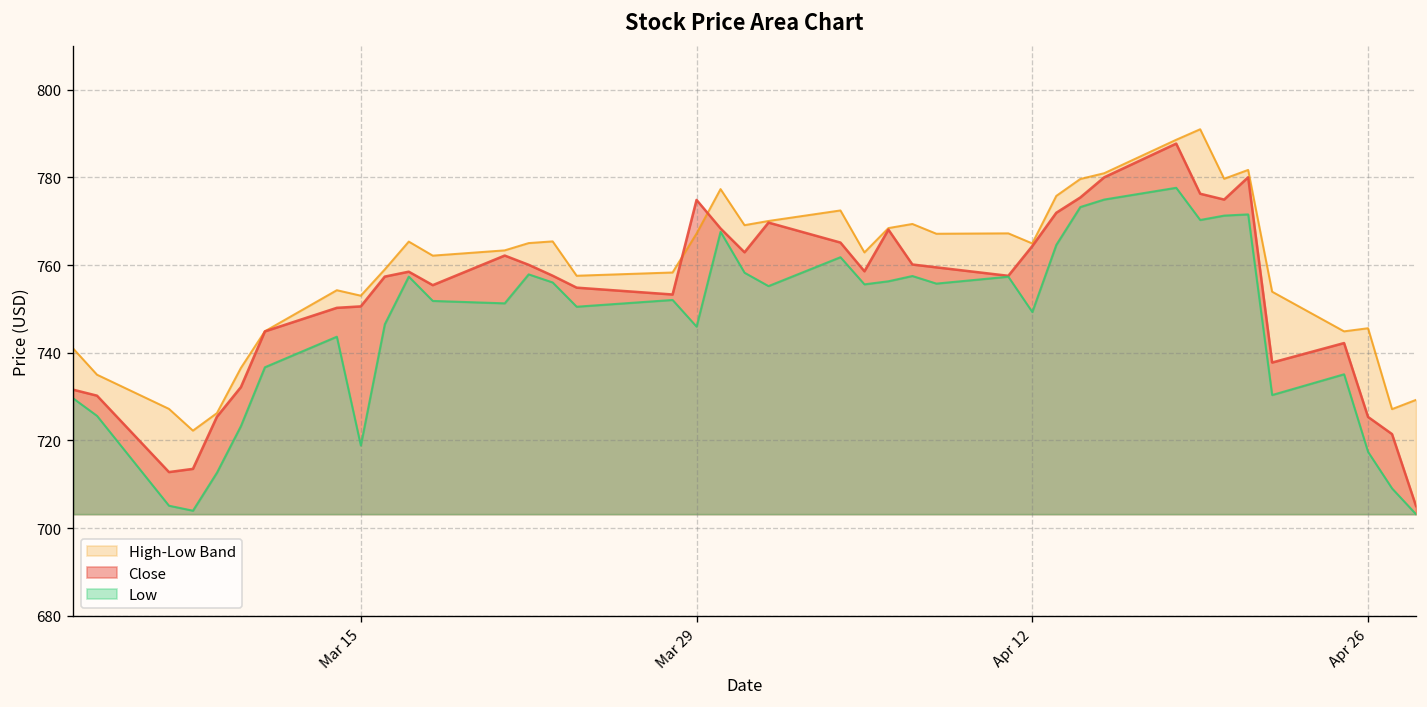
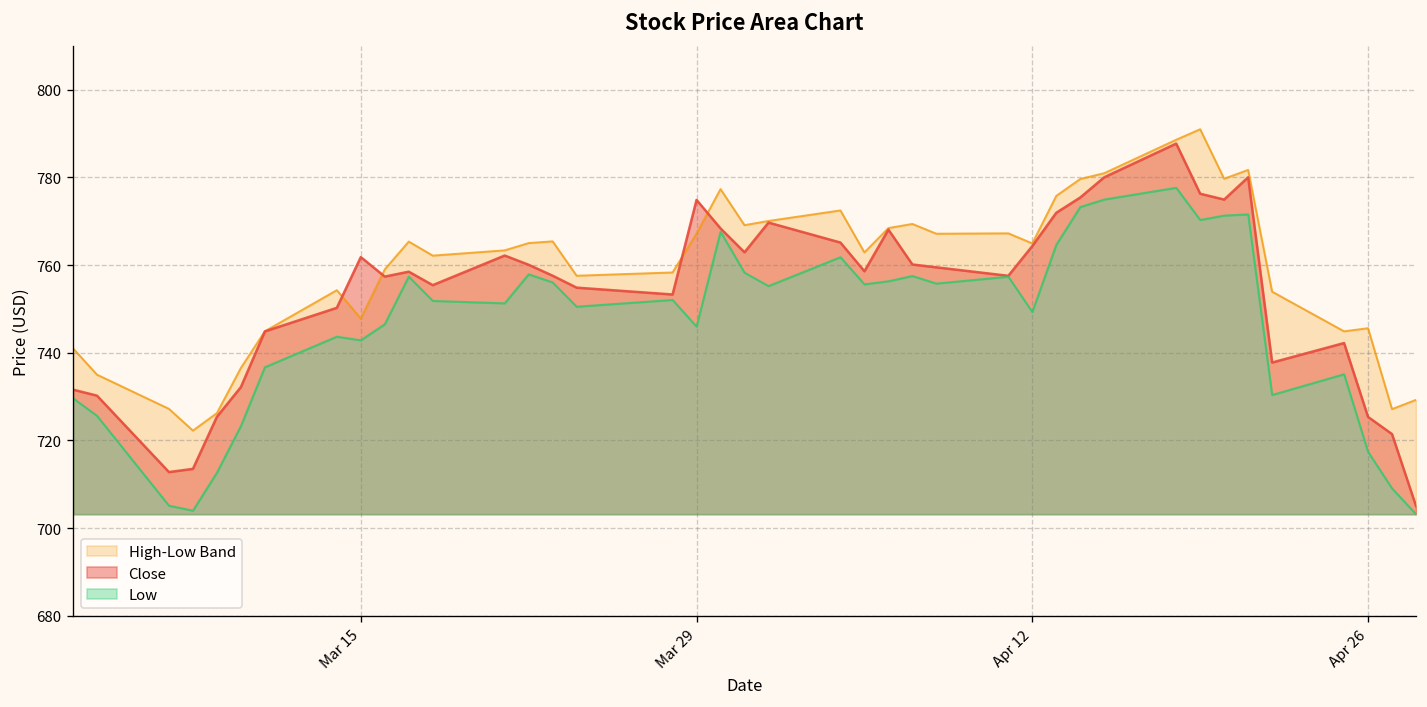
  {
    "High-Low Band": {
-     "Mar 15": 753,
+     "Mar 15": 748,
      "Mar 29": 767,
      "Apr 26": 746
    },
    "Close": {
-     "Mar 15": 751,
+     "Mar 15": 762,
      "Mar 29": 775,
      "Apr 26": 725
    },
    "Low": {
-     "Mar 15": 719,
+     "Mar 15": 743,
      "Mar 29": 746,
      "Apr 12": 749,
      "Apr 26": 717
    }
  }
